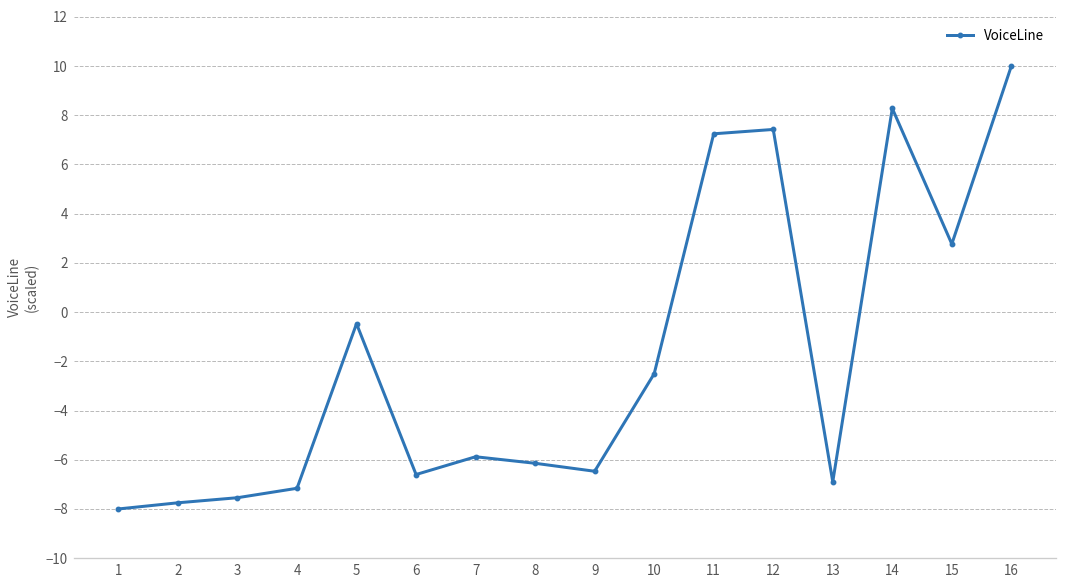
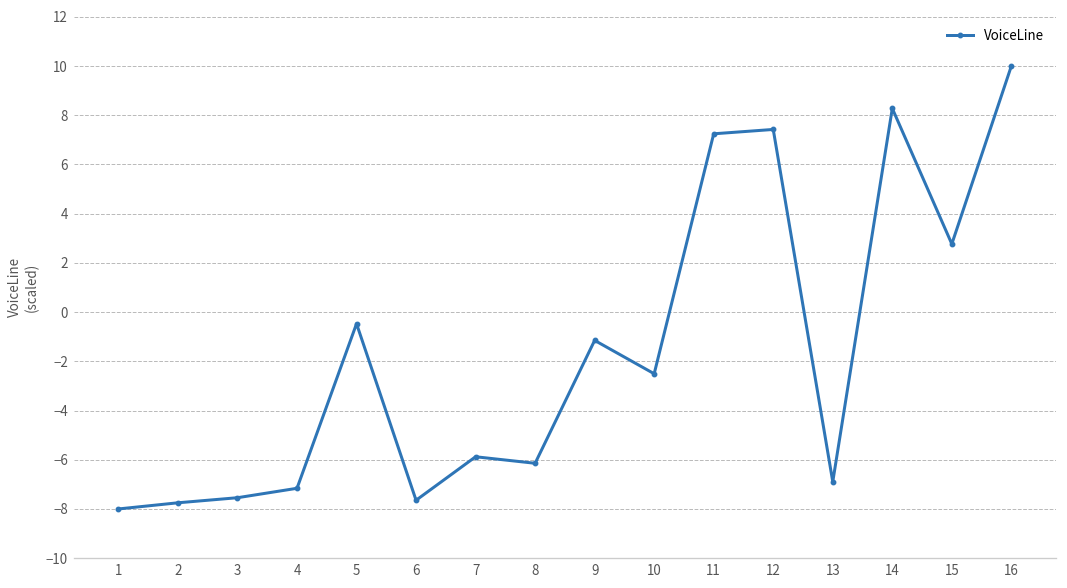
  {
    "1": -8.0,
    "2": -7.7,
    "3": -7.5,
    "4": -7.2,
    "5": -0.5,
-   "6": -6.6,
+   "6": -7.6,
    "7": -5.9,
    "8": -6.1,
-   "9": -6.5,
+   "9": -1.2,
    "10": -2.5,
    "11": 7.2,
    "12": 7.4,
    "13": -6.9,
    "14": 8.3,
    "15": 2.8,
    "16": 10.0
  }
